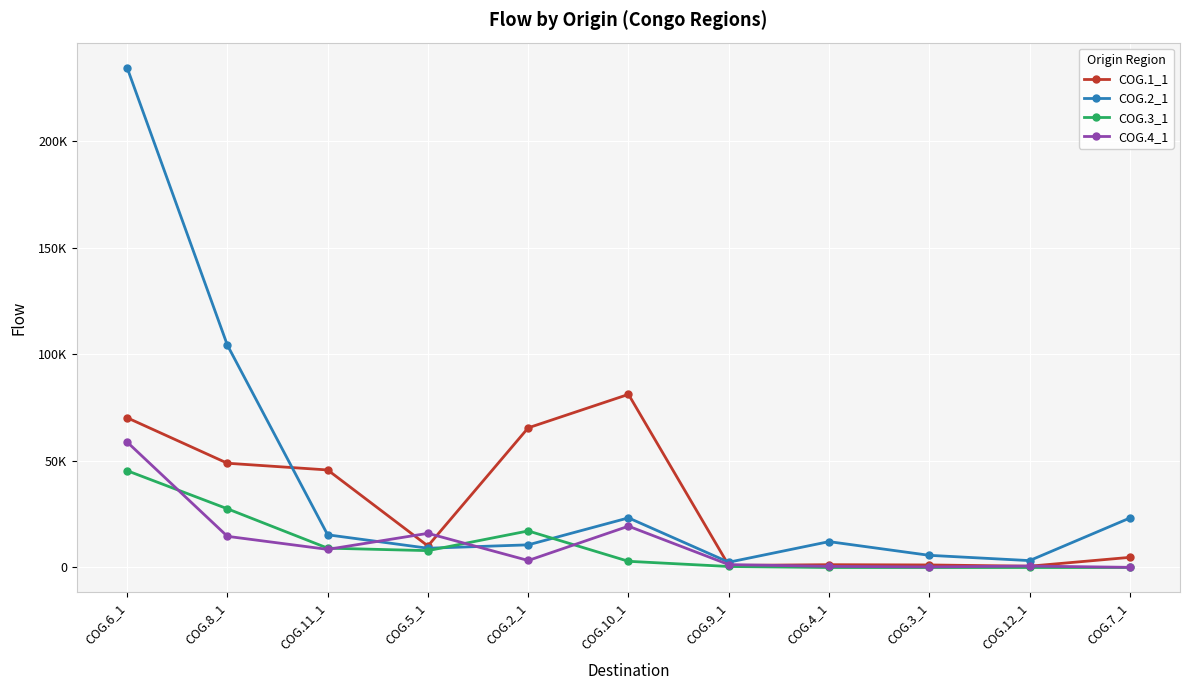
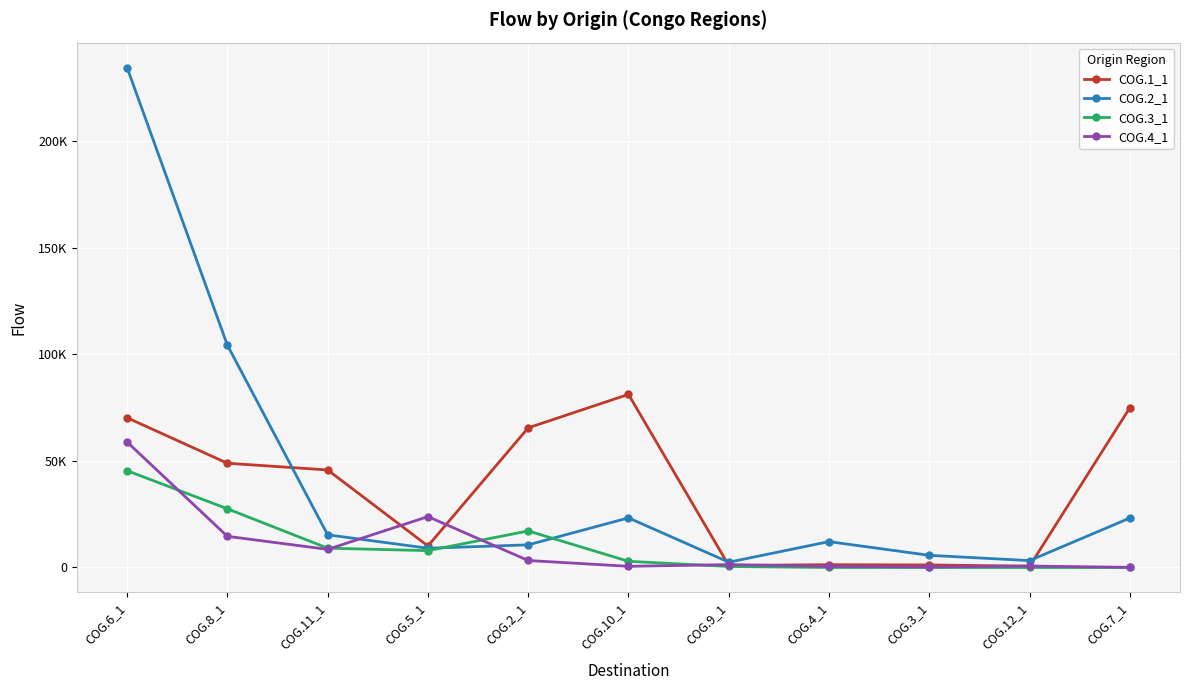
  {
    "COG.1_1": {
      "COG.6_1": 70000,
      "COG.8_1": 49000,
      "COG.11_1": 46000,
      "COG.2_1": 65000,
      "COG.10_1": 81000,
-     "COG.7_1": 5000
+     "COG.7_1": 75000
    },
    "COG.2_1": {
      "COG.6_1": 234000,
      "COG.8_1": 104000,
      "COG.11_1": 15000,
      "COG.2_1": 11000,
      "COG.10_1": 23000,
      "COG.4_1": 12000,
      "COG.3_1": 6000,
      "COG.12_1": 3000,
      "COG.7_1": 23000
    },
    "COG.3_1": {
      "COG.6_1": 45000,
      "COG.8_1": 28000,
      "COG.2_1": 17000,
      "COG.10_1": 3000
    },
    "COG.4_1": {
      "COG.6_1": 59000,
      "COG.8_1": 15000,
-     "COG.5_1": 16000,
+     "COG.5_1": 24000,
      "COG.2_1": 3000,
-     "COG.10_1": 19000
+     "COG.10_1": 1000
    }
  }
